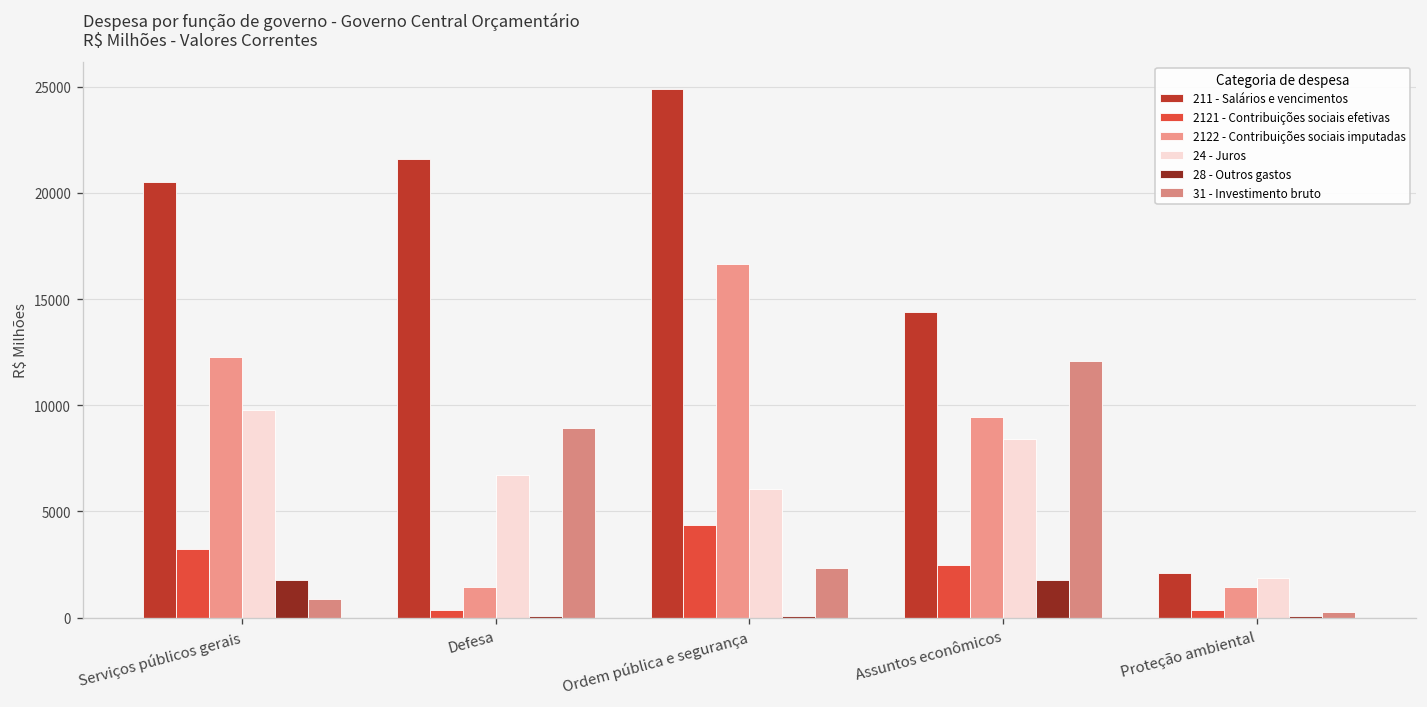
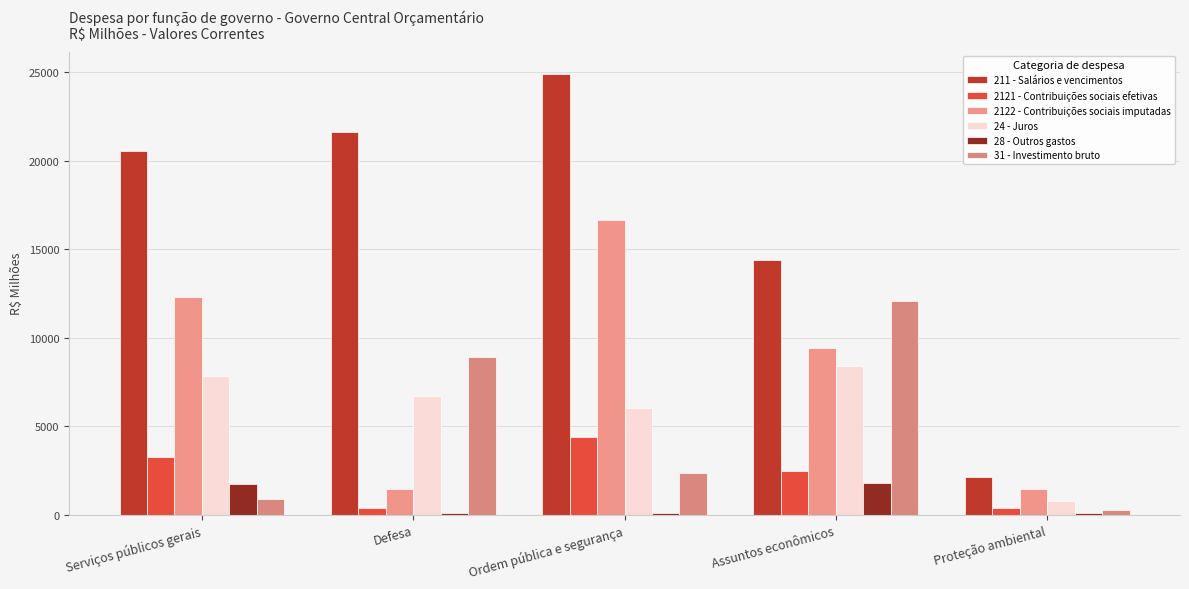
  {
    "24 - Juros": {
-     "Serviços públicos gerais": 9800,
+     "Serviços públicos gerais": 7800,
      "Defesa": 6700,
      "Ordem pública e segurança": 6000,
      "Assuntos econômicos": 8400,
-     "Proteção ambiental": 1900
+     "Proteção ambiental": 800
    }
  }
